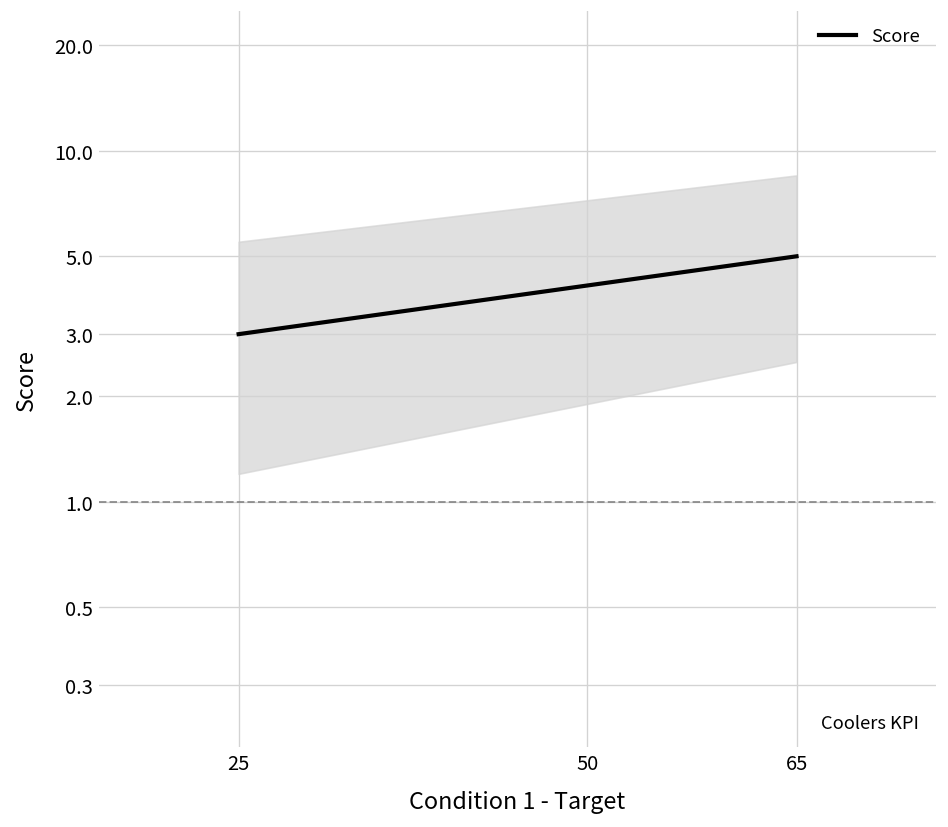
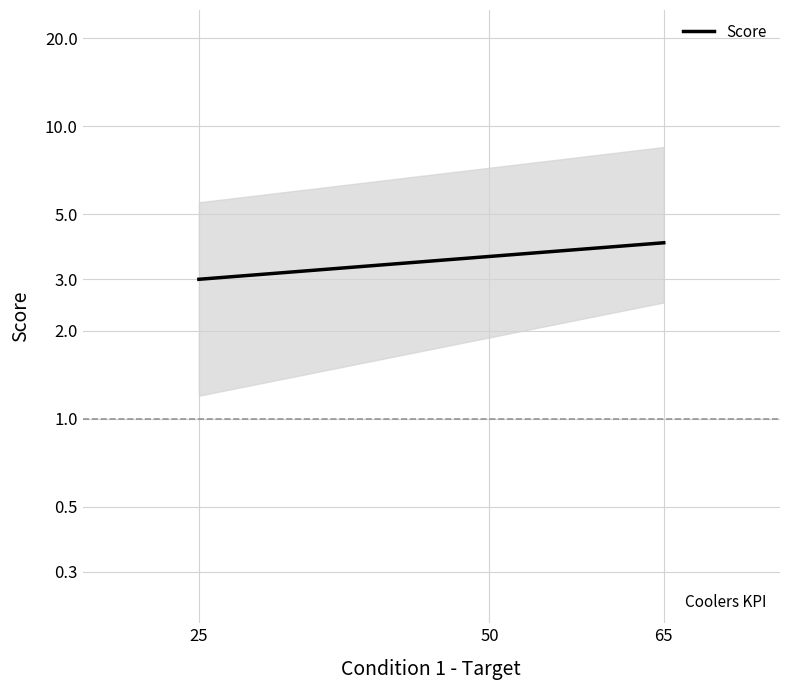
  {
    "Score": {
      "25": 3,
-     "65": 5
+     "65": 4
    }
  }
